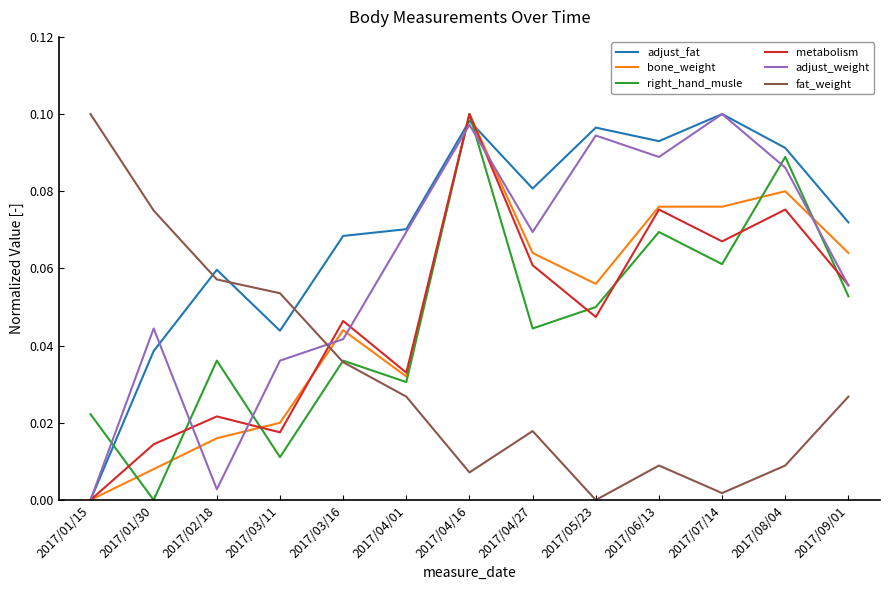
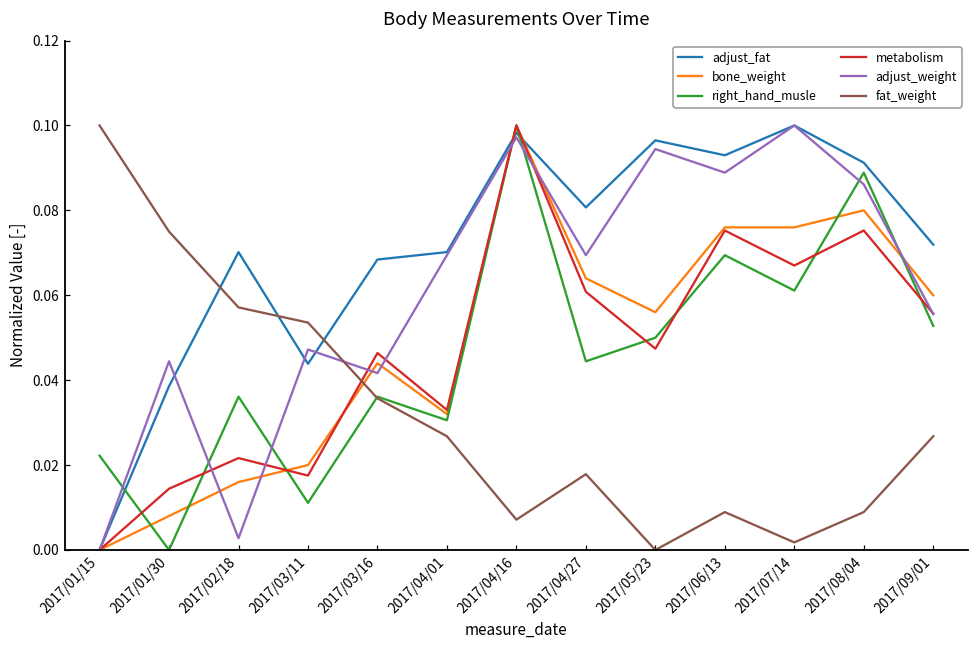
  {
    "adjust_fat": {
      "2017/01/30": 0.039,
-     "2017/02/18": 0.060,
+     "2017/02/18": 0.070,
      "2017/03/11": 0.044,
      "2017/03/16": 0.068,
      "2017/04/01": 0.070,
      "2017/04/16": 0.098,
      "2017/04/27": 0.081,
      "2017/05/23": 0.096,
      "2017/06/13": 0.093,
      "2017/08/04": 0.091,
      "2017/09/01": 0.072
    },
    "bone_weight": {
      "2017/01/30": 0.008,
      "2017/02/18": 0.016,
      "2017/03/11": 0.020,
      "2017/03/16": 0.044,
      "2017/04/01": 0.032,
      "2017/04/27": 0.064,
      "2017/05/23": 0.056,
      "2017/06/13": 0.076,
      "2017/07/14": 0.076,
      "2017/08/04": 0.080,
-     "2017/09/01": 0.064
+     "2017/09/01": 0.060
    },
    "right_hand_musle": {
      "2017/01/15": 0.022,
      "2017/01/30": 0.000,
      "2017/02/18": 0.036,
      "2017/03/11": 0.011,
      "2017/04/01": 0.031,
      "2017/04/27": 0.044,
      "2017/05/23": 0.050,
      "2017/06/13": 0.069,
      "2017/07/14": 0.061,
      "2017/08/04": 0.089,
      "2017/09/01": 0.053
    },
    "metabolism": {
      "2017/01/30": 0.014,
      "2017/02/18": 0.022,
      "2017/03/11": 0.018,
      "2017/03/16": 0.046,
      "2017/04/01": 0.033,
      "2017/04/27": 0.061,
      "2017/05/23": 0.047,
      "2017/06/13": 0.075,
      "2017/07/14": 0.067,
      "2017/08/04": 0.075
    },
    "adjust_weight": {
      "2017/01/30": 0.044,
      "2017/02/18": 0.003,
-     "2017/03/11": 0.036,
+     "2017/03/11": 0.047,
      "2017/03/16": 0.042,
      "2017/04/01": 0.069,
      "2017/04/16": 0.097,
      "2017/04/27": 0.069,
      "2017/05/23": 0.094,
      "2017/06/13": 0.089,
      "2017/08/04": 0.086
    },
    "fat_weight": {
      "2017/01/15": 0.100,
      "2017/01/30": 0.075,
      "2017/02/18": 0.057,
      "2017/03/11": 0.054,
      "2017/04/01": 0.027,
      "2017/04/16": 0.007,
      "2017/04/27": 0.018,
      "2017/05/23": 0.000,
      "2017/06/13": 0.009,
      "2017/07/14": 0.002,
      "2017/08/04": 0.009,
      "2017/09/01": 0.027
    }
  }
